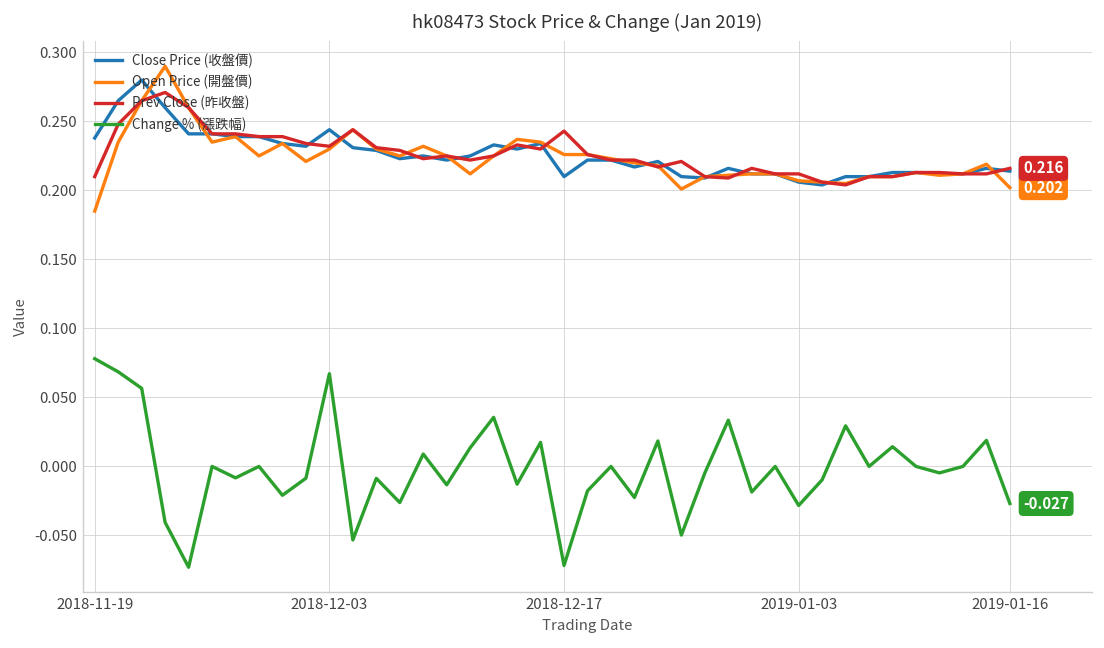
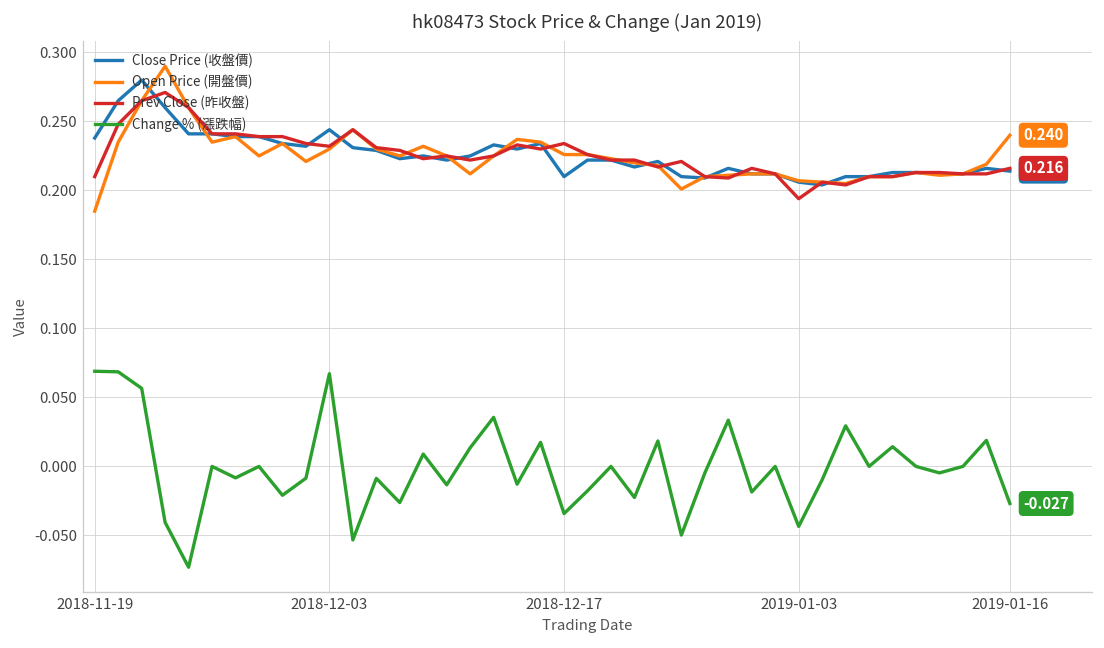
  {
    "Close Price (收盤價)": {
      "2018-11-19": 0.238,
      "2018-12-03": 0.244,
      "2018-12-17": 0.210
    },
    "Open Price (開盤價)": {
-     "2019-01-16": 0.202
+     "2019-01-16": 0.240
    },
    "Prev Close (昨收盤)": {
      "2018-11-19": 0.210,
-     "2018-12-17": 0.243,
-     "2019-01-03": 0.212
+     "2018-12-17": 0.234,
+     "2019-01-03": 0.194
    },
    "Change % (漲跌幅)": {
-     "2018-11-19": 0.078,
+     "2018-11-19": 0.069,
      "2018-12-03": 0.067,
-     "2018-12-17": -0.072,
-     "2019-01-03": -0.028
+     "2018-12-17": -0.034,
+     "2019-01-03": -0.043
    }
  }
